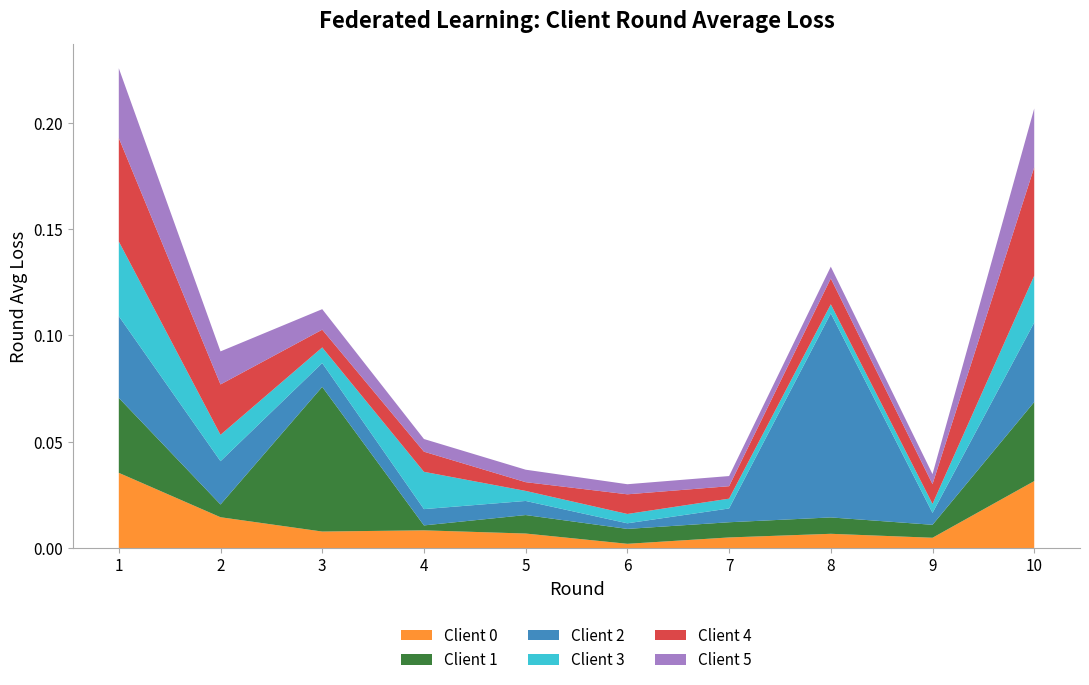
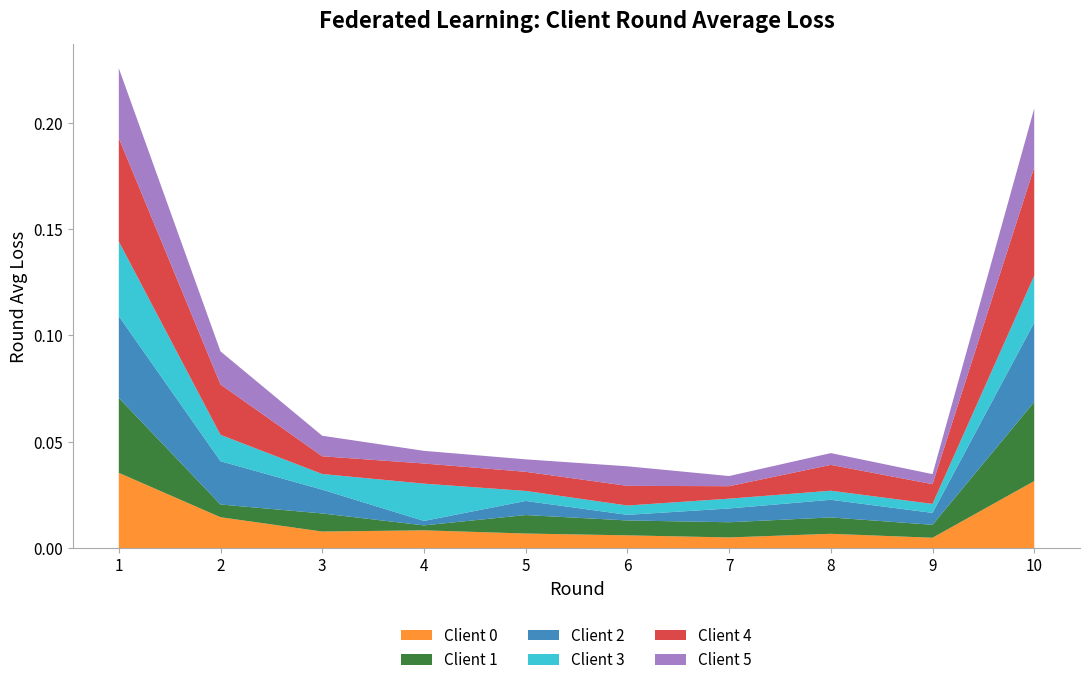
  {
    "Client 0": {
      "1": 0.035,
      "2": 0.014,
      "3": 0.008,
      "4": 0.008,
      "5": 0.007,
-     "6": 0.002,
+     "6": 0.006,
      "7": 0.005,
      "8": 0.007,
      "9": 0.005,
      "10": 0.031
    },
    "Client 1": {
      "1": 0.035,
      "2": 0.006,
-     "3": 0.068,
+     "3": 0.009,
      "4": 0.002,
      "5": 0.009,
      "6": 0.007,
      "7": 0.007,
      "8": 0.008,
      "9": 0.006,
      "10": 0.037
    },
    "Client 2": {
      "1": 0.038,
      "2": 0.020,
      "3": 0.011,
-     "4": 0.008,
+     "4": 0.002,
      "5": 0.007,
      "6": 0.003,
      "7": 0.006,
-     "8": 0.096,
+     "8": 0.008,
      "9": 0.006,
      "10": 0.037
    },
    "Client 3": {
      "1": 0.035,
      "2": 0.012,
      "3": 0.007,
      "4": 0.018,
      "5": 0.005,
      "6": 0.004,
      "7": 0.005,
      "8": 0.004,
      "9": 0.004,
      "10": 0.022
    },
    "Client 4": {
      "1": 0.049,
      "2": 0.024,
      "3": 0.008,
      "4": 0.009,
-     "5": 0.004,
+     "5": 0.009,
      "6": 0.009,
      "7": 0.006,
      "8": 0.012,
      "9": 0.009,
      "10": 0.051
    },
    "Client 5": {
      "1": 0.033,
      "2": 0.016,
      "3": 0.010,
      "4": 0.006,
      "5": 0.006,
-     "6": 0.005,
+     "6": 0.009,
      "7": 0.005,
      "8": 0.006,
      "9": 0.005,
      "10": 0.028
    }
  }
